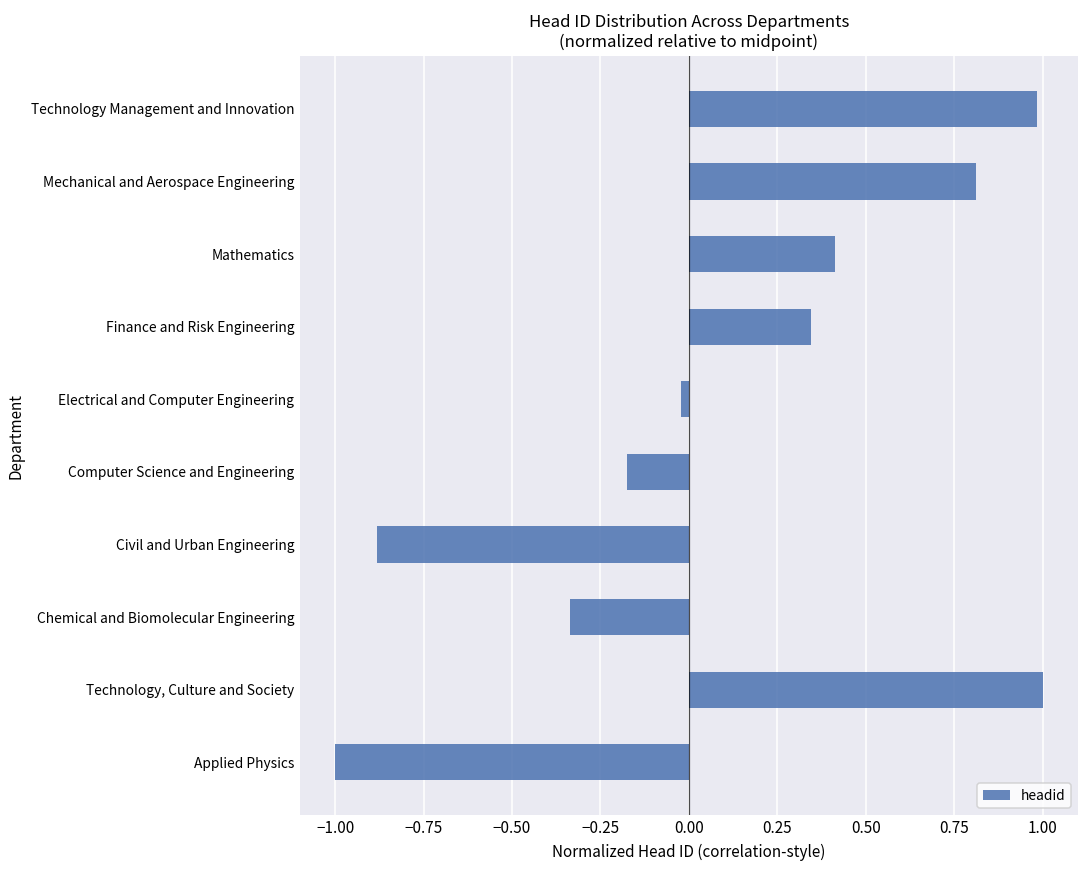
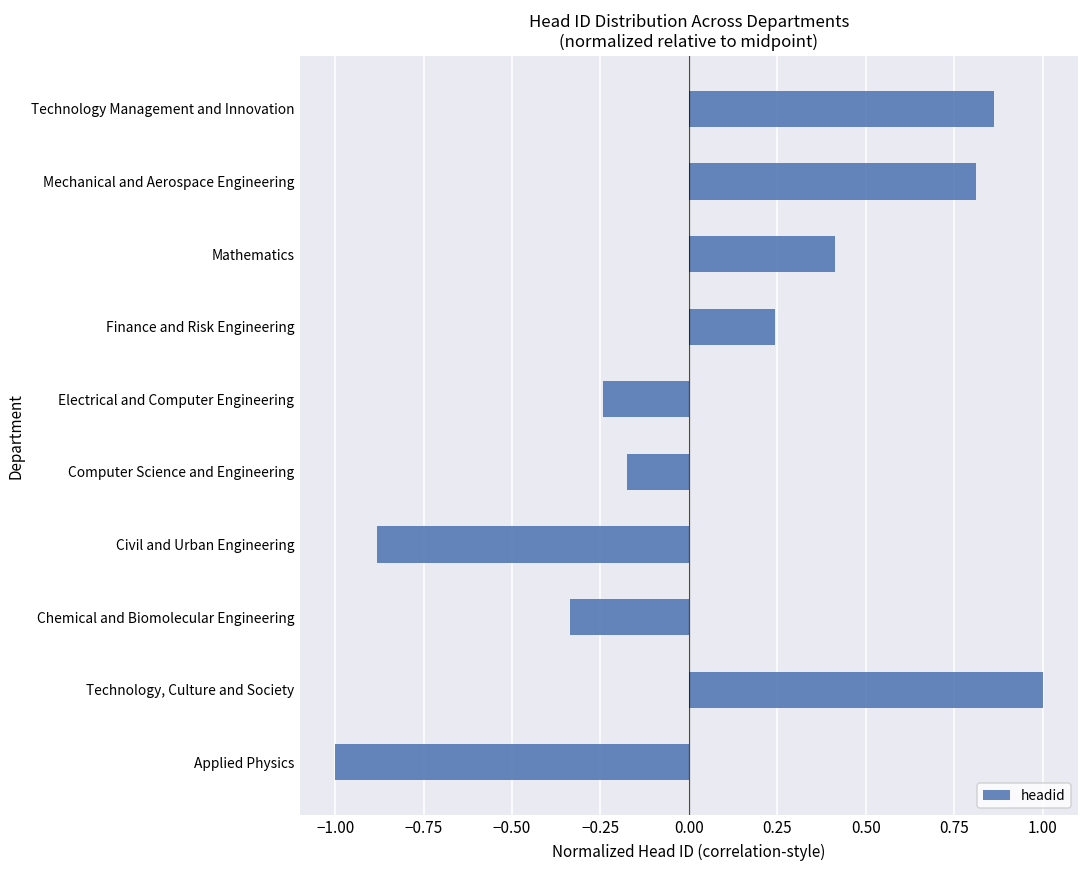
  {
-   "Technology Management and Innovation": 0.98,
+   "Technology Management and Innovation": 0.86,
    "Mechanical and Aerospace Engineering": 0.81,
    "Mathematics": 0.41,
-   "Finance and Risk Engineering": 0.34,
-   "Electrical and Computer Engineering": -0.02,
+   "Finance and Risk Engineering": 0.24,
+   "Electrical and Computer Engineering": -0.24,
    "Computer Science and Engineering": -0.17,
    "Civil and Urban Engineering": -0.88,
    "Chemical and Biomolecular Engineering": -0.34,
    "Technology, Culture and Society": 1.00,
    "Applied Physics": -1.00
  }
